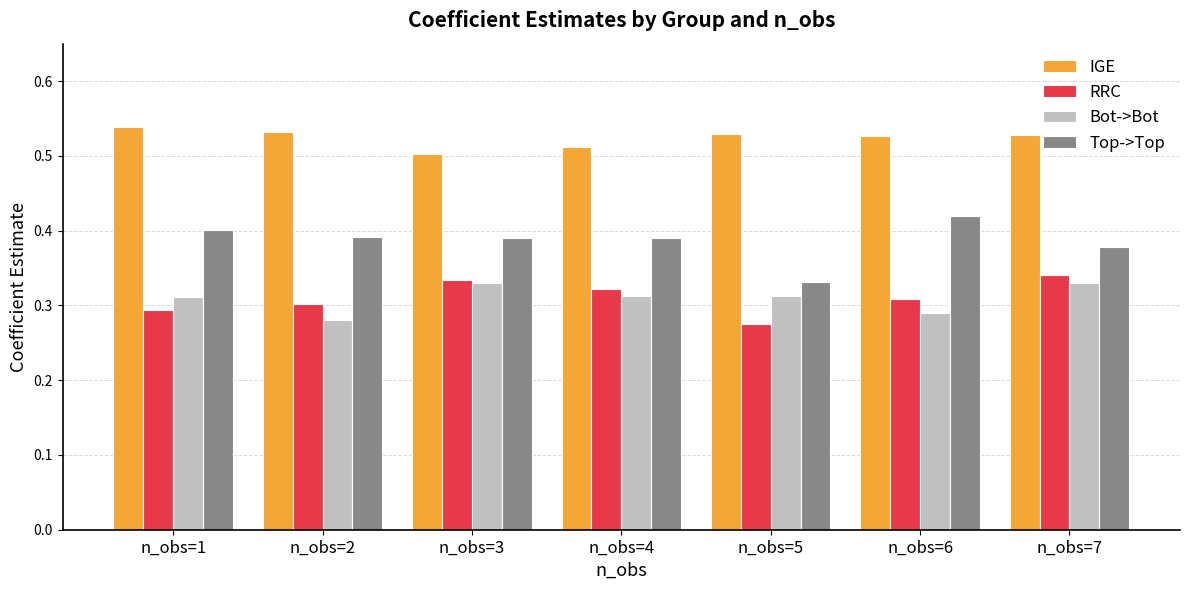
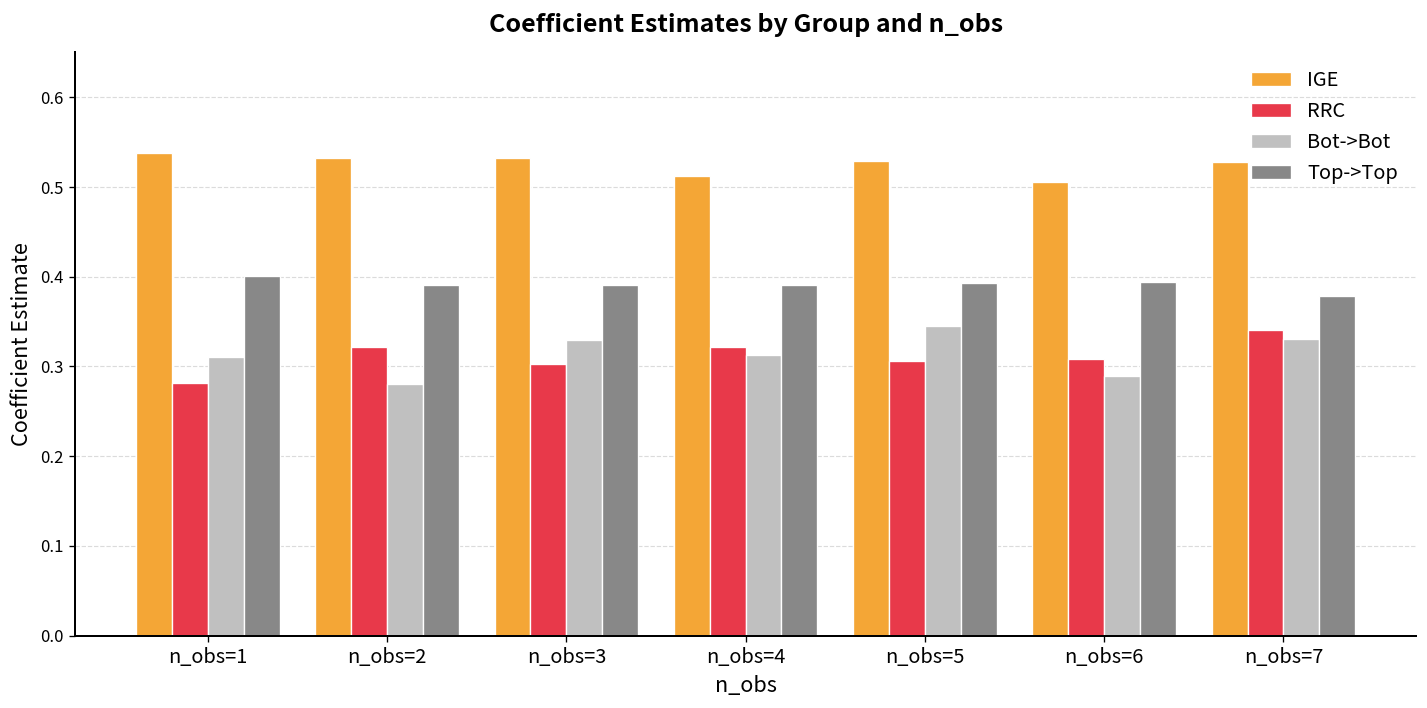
  {
    "IGE": {
      "n_obs=1": 0.54,
      "n_obs=2": 0.53,
-     "n_obs=3": 0.50,
+     "n_obs=3": 0.53,
      "n_obs=4": 0.51,
      "n_obs=5": 0.53,
-     "n_obs=6": 0.53,
+     "n_obs=6": 0.51,
      "n_obs=7": 0.53
    },
    "RRC": {
-     "n_obs=1": 0.29,
-     "n_obs=2": 0.30,
-     "n_obs=3": 0.33,
+     "n_obs=1": 0.28,
+     "n_obs=2": 0.32,
+     "n_obs=3": 0.30,
      "n_obs=4": 0.32,
-     "n_obs=5": 0.27,
+     "n_obs=5": 0.31,
      "n_obs=6": 0.31,
      "n_obs=7": 0.34
    },
    "Bot->Bot": {
      "n_obs=1": 0.31,
      "n_obs=2": 0.28,
      "n_obs=3": 0.33,
      "n_obs=4": 0.31,
-     "n_obs=5": 0.31,
+     "n_obs=5": 0.35,
      "n_obs=6": 0.29,
      "n_obs=7": 0.33
    },
    "Top->Top": {
      "n_obs=1": 0.40,
      "n_obs=2": 0.39,
      "n_obs=3": 0.39,
      "n_obs=4": 0.39,
-     "n_obs=5": 0.33,
-     "n_obs=6": 0.42,
+     "n_obs=5": 0.39,
+     "n_obs=6": 0.39,
      "n_obs=7": 0.38
    }
  }
